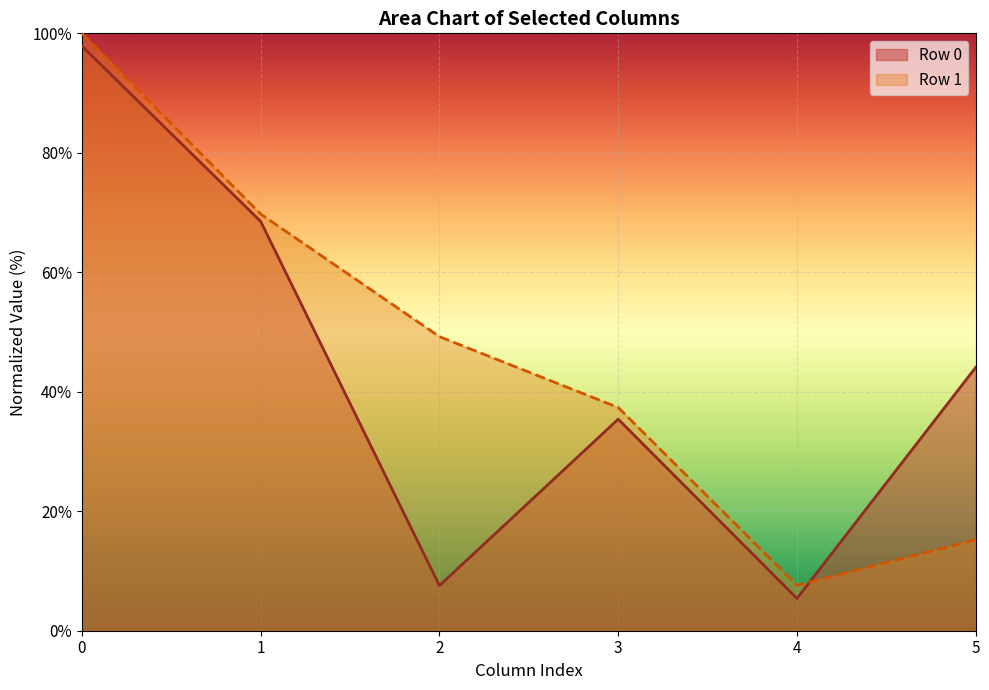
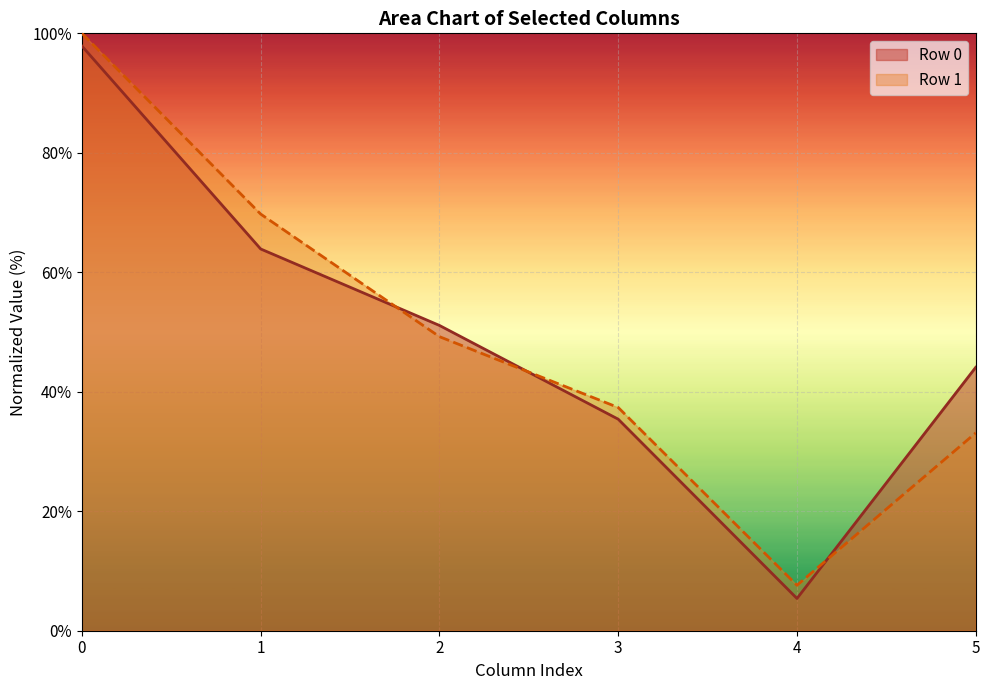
  {
    "Row 0": {
      "0": "98%",
-     "1": "69%",
-     "2": "8%",
+     "1": "64%",
+     "2": "51%",
      "3": "35%",
      "4": "5%",
      "5": "44%"
    },
    "Row 1": {
      "0": "100%",
      "1": "70%",
      "2": "49%",
      "3": "37%",
      "4": "8%",
-     "5": "15%"
+     "5": "33%"
    }
  }
